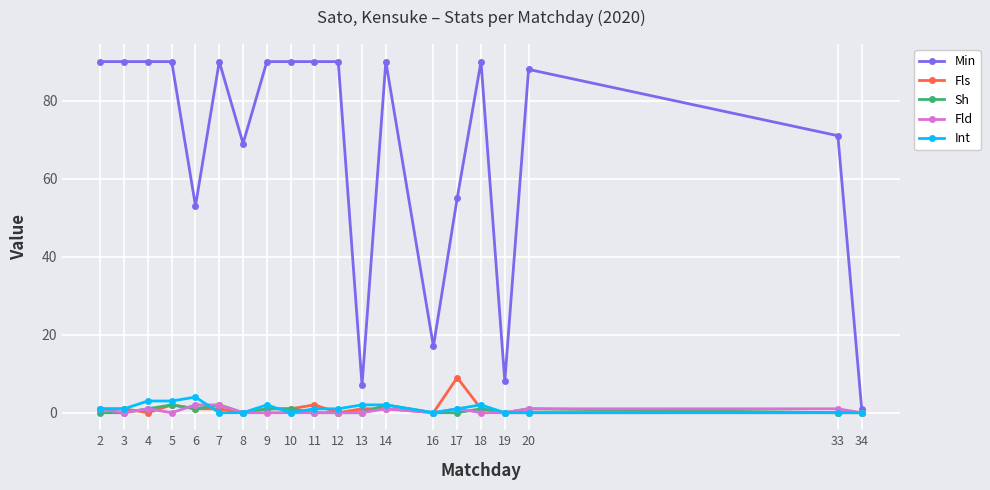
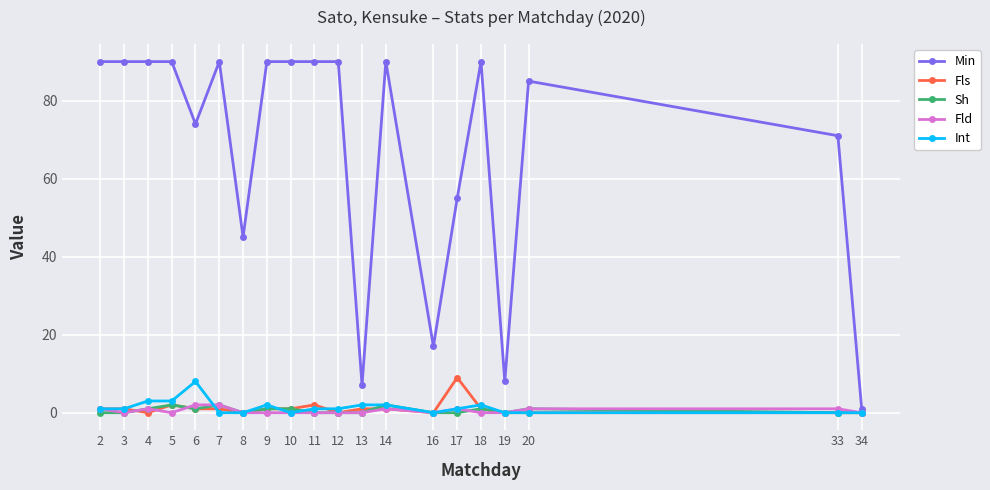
  {
    "Min": {
      "2": 90,
      "3": 90,
      "4": 90,
      "5": 90,
-     "6": 53,
+     "6": 74,
      "7": 90,
-     "8": 69,
+     "8": 45,
      "9": 90,
      "10": 90,
      "11": 90,
      "12": 90,
      "13": 7,
      "14": 90,
      "16": 17,
      "17": 55,
      "18": 90,
      "19": 8,
-     "20": 88,
+     "20": 85,
      "33": 71,
      "34": 1
    },
    "Fls": {
      "4": 0,
      "7": 1,
      "11": 2,
      "13": 1,
      "17": 9
    },
    "Sh": {
      "2": 0,
      "17": 0
    },
    "Fld": {
      "5": 0,
      "6": 2,
      "9": 0,
      "18": 0,
      "33": 1
    },
    "Int": {
      "4": 3,
      "5": 3,
-     "6": 4,
+     "6": 8,
      "7": 0,
      "9": 2,
      "11": 1,
      "12": 1,
      "13": 2,
      "18": 2
    }
  }
